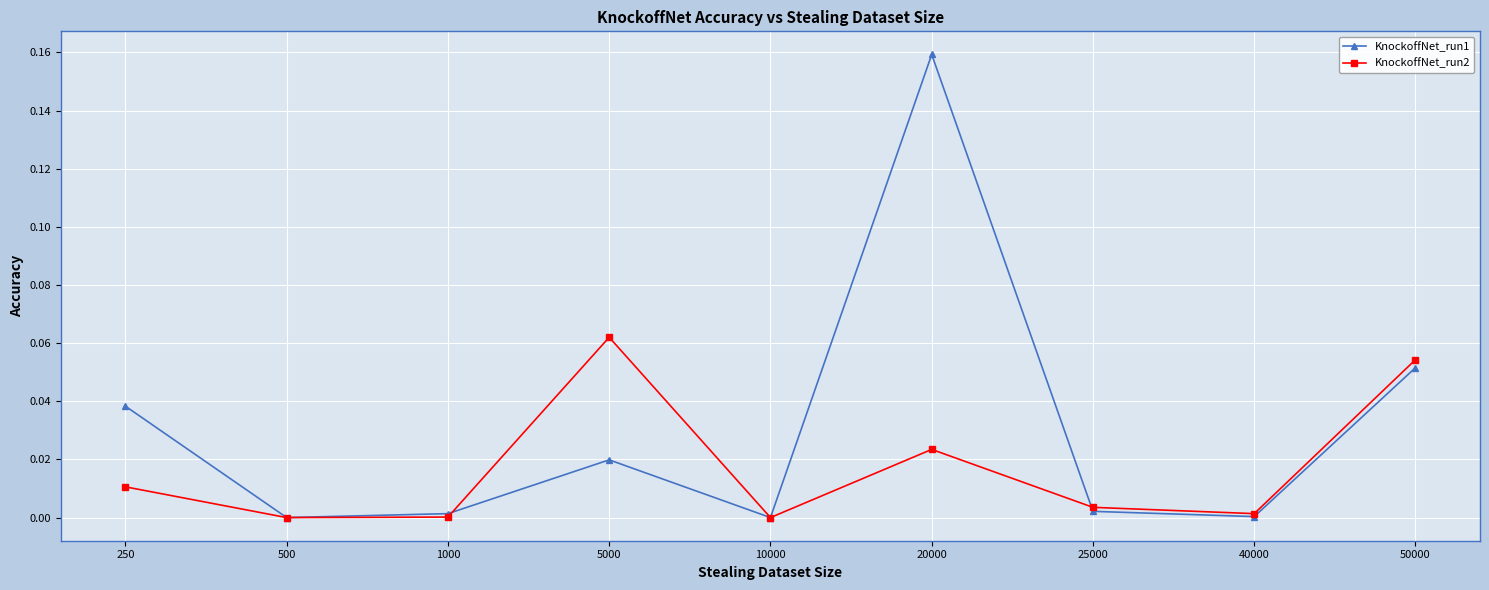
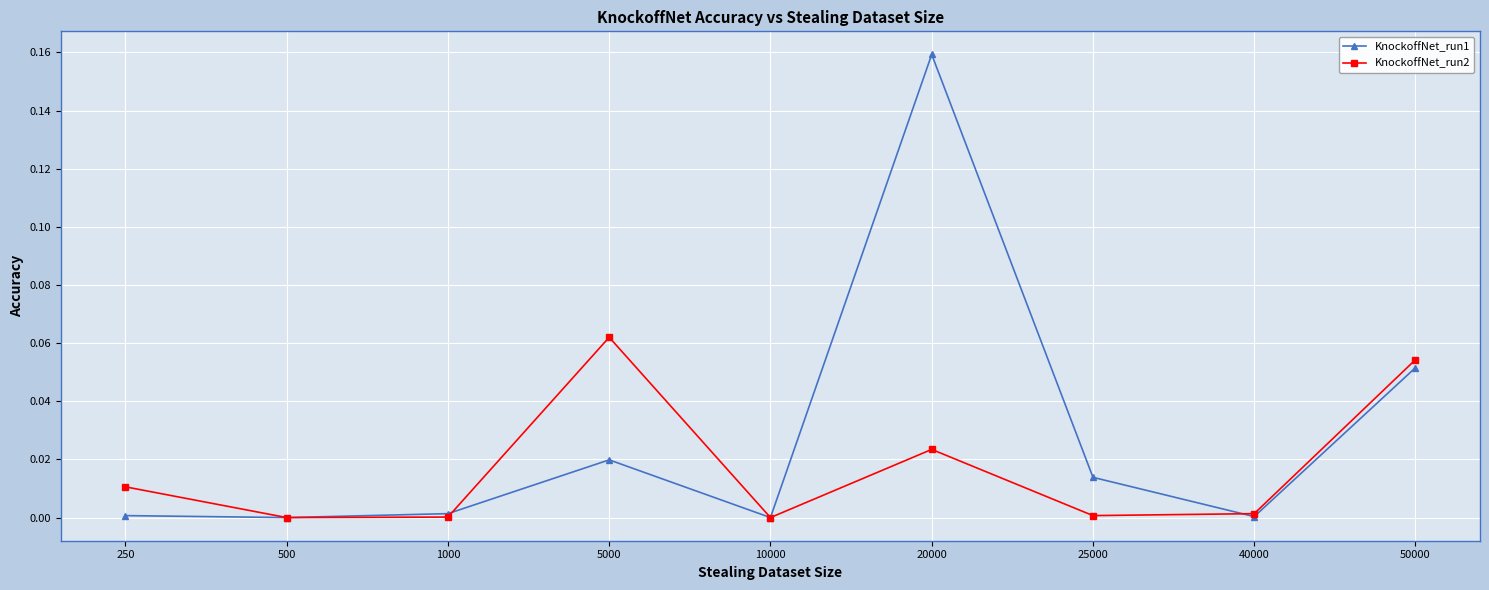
  {
    "KnockoffNet_run1": {
-     "250": 0.038,
+     "250": 0.001,
      "1000": 0.001,
      "5000": 0.020,
      "20000": 0.159,
-     "25000": 0.002,
+     "25000": 0.014,
      "40000": 0.000,
      "50000": 0.052
    },
    "KnockoffNet_run2": {
      "250": 0.011,
      "1000": 0.000,
      "5000": 0.062,
      "20000": 0.023,
-     "25000": 0.004,
+     "25000": 0.001,
      "40000": 0.001,
      "50000": 0.054
    }
  }
